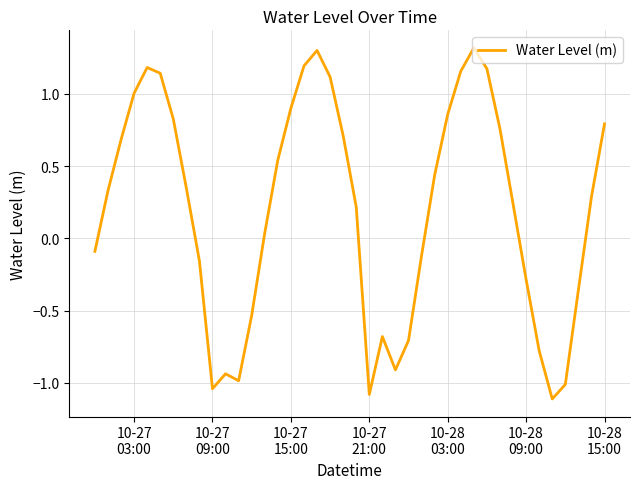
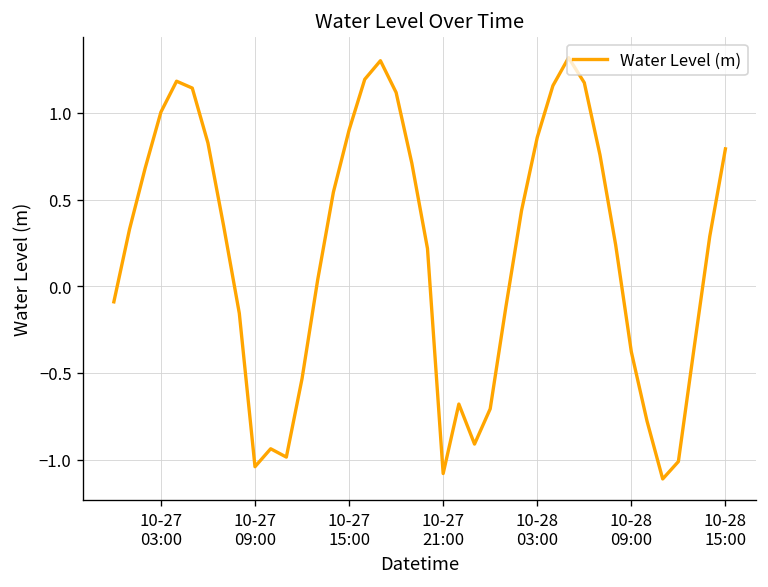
  {
    "10-27 03:00": 1.00,
    "10-27 09:00": -1.04,
    "10-27 15:00": 0.90,
    "10-27 21:00": -1.08,
    "10-28 03:00": 0.86,
-   "10-28 09:00": -0.28,
+   "10-28 09:00": -0.38,
    "10-28 15:00": 0.79
  }
